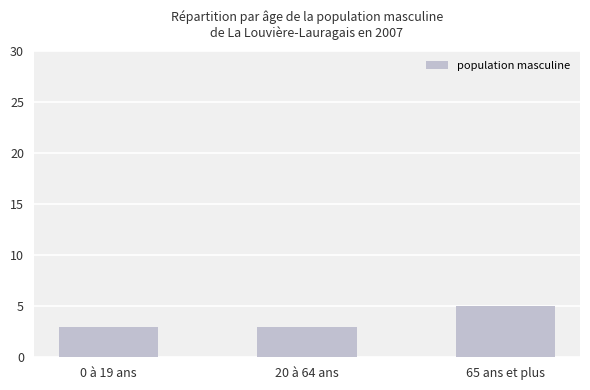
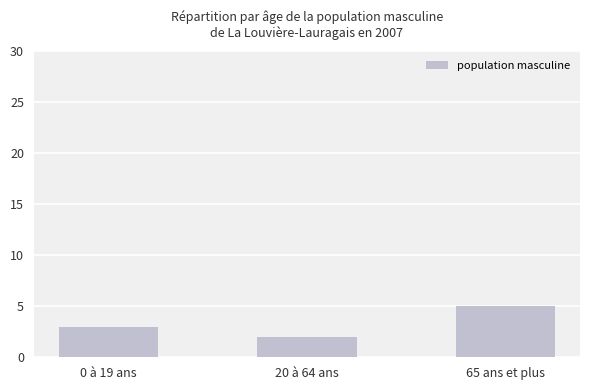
  {
    "0 à 19 ans": 3,
-   "20 à 64 ans": 3,
+   "20 à 64 ans": 2,
    "65 ans et plus": 5
  }
